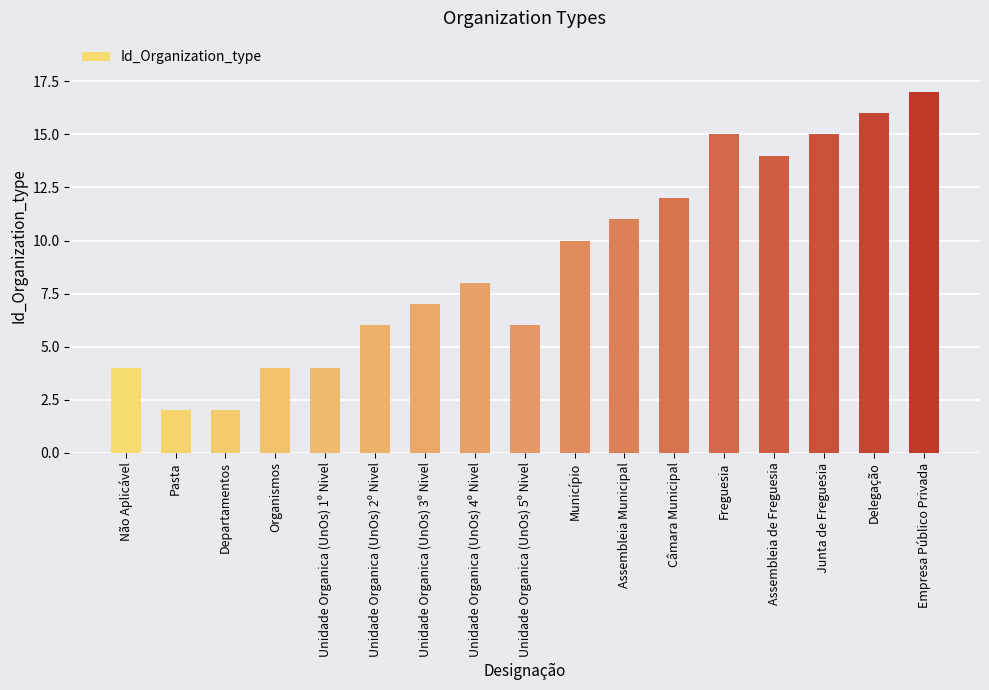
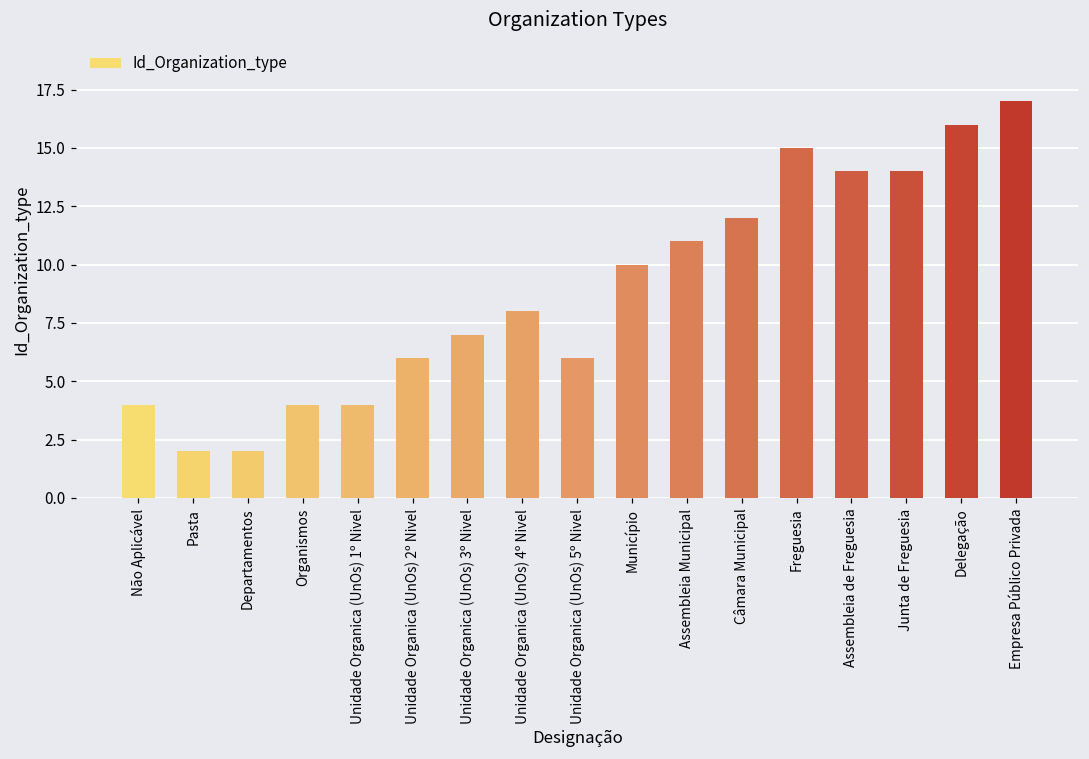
  {
    "Não Aplicável": 4,
    "Pasta": 2,
    "Departamentos": 2,
    "Organismos": 4,
    "Unidade Organica (UnOs) 1º Nivel": 4,
    "Unidade Organica (UnOs) 2º Nivel": 6,
    "Unidade Organica (UnOs) 3º Nivel": 7,
    "Unidade Organica (UnOs) 4º Nivel": 8,
    "Unidade Organica (UnOs) 5º Nivel": 6,
    "Município": 10,
    "Assembleia Municipal": 11,
    "Câmara Municipal": 12,
    "Freguesia": 15,
    "Assembleia de Freguesia": 14,
-   "Junta de Freguesia": 15,
+   "Junta de Freguesia": 14,
    "Delegação": 16,
    "Empresa Público Privada": 17
  }
